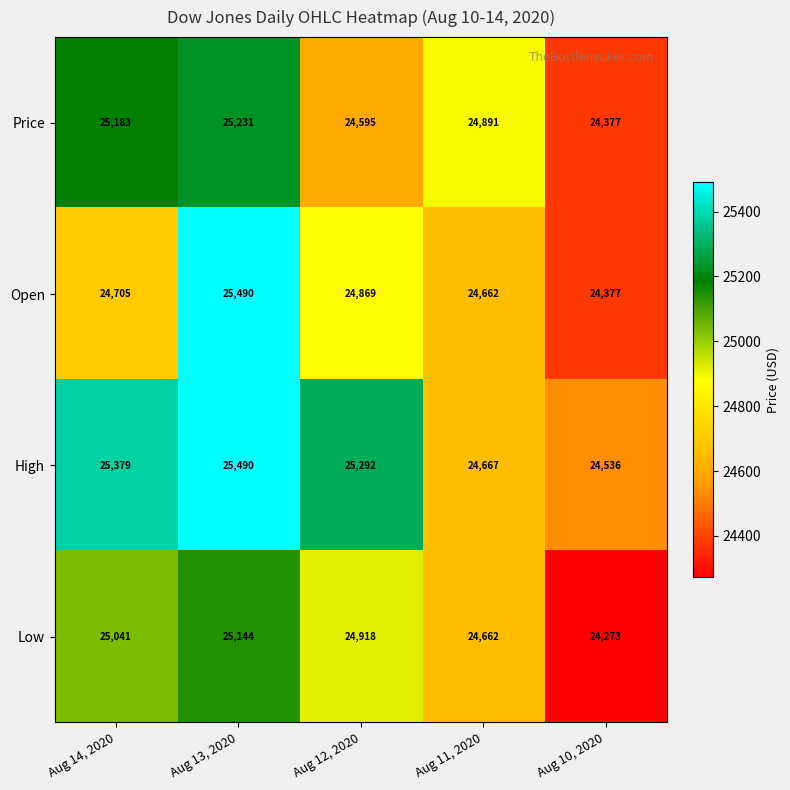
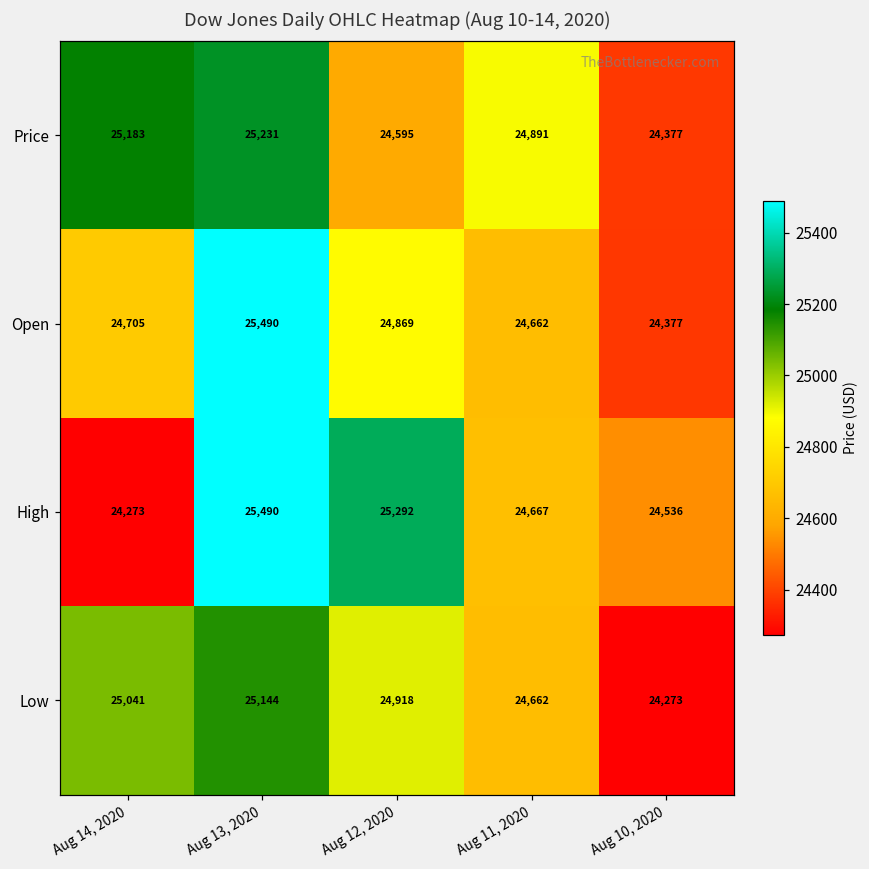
  {
    "Price": {
      "Aug 14, 2020": "25,183",
      "Aug 13, 2020": "25,231",
      "Aug 12, 2020": "24,595",
      "Aug 11, 2020": "24,891"
    },
    "Open": {
      "Aug 14, 2020": "24,705",
      "Aug 13, 2020": "25,490",
      "Aug 12, 2020": "24,869",
      "Aug 11, 2020": "24,662",
      "Aug 10, 2020": "24,377"
    },
    "High": {
-     "Aug 14, 2020": "25,379",
+     "Aug 14, 2020": "24,273",
      "Aug 13, 2020": "25,490",
      "Aug 12, 2020": "25,292",
      "Aug 11, 2020": "24,667",
      "Aug 10, 2020": "24,536"
    },
    "Low": {
      "Aug 14, 2020": "25,041",
      "Aug 13, 2020": "25,144",
      "Aug 12, 2020": "24,918",
      "Aug 11, 2020": "24,662",
      "Aug 10, 2020": "24,273"
    }
  }
